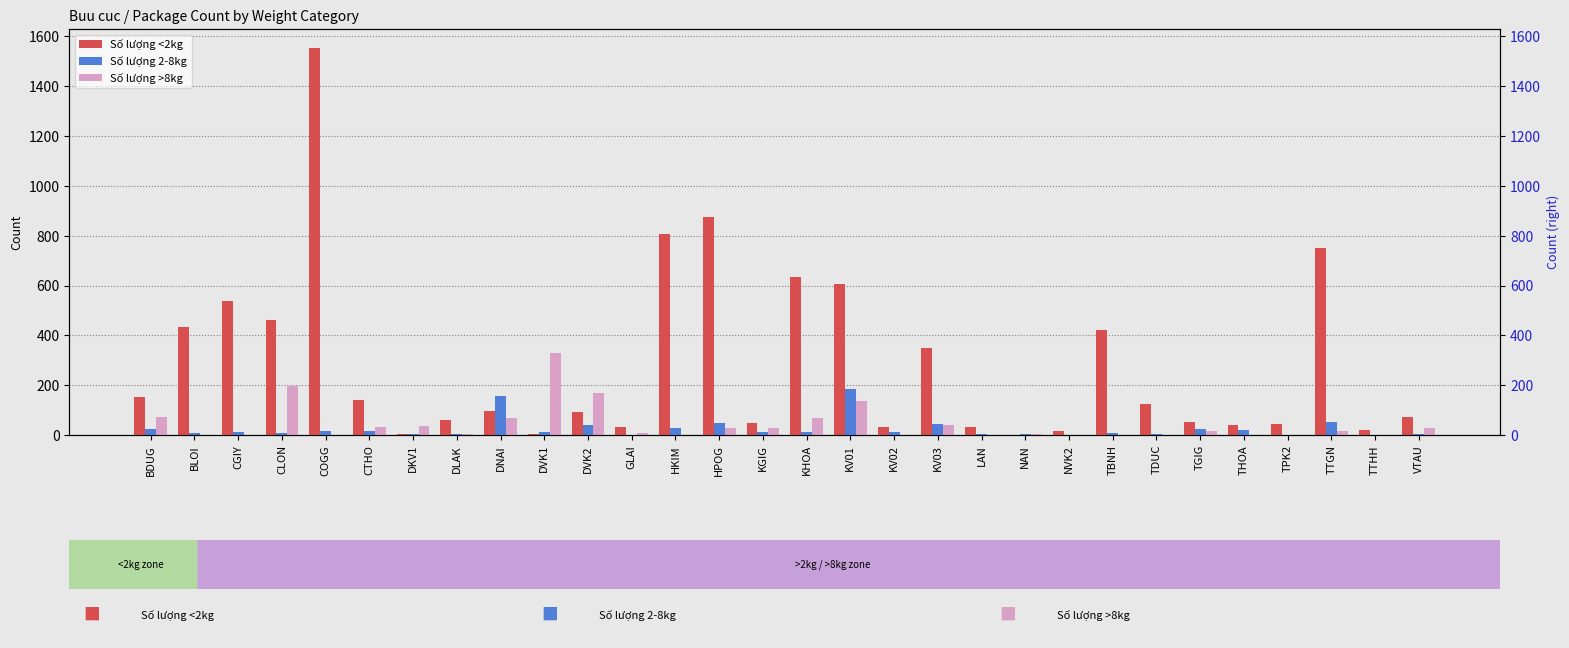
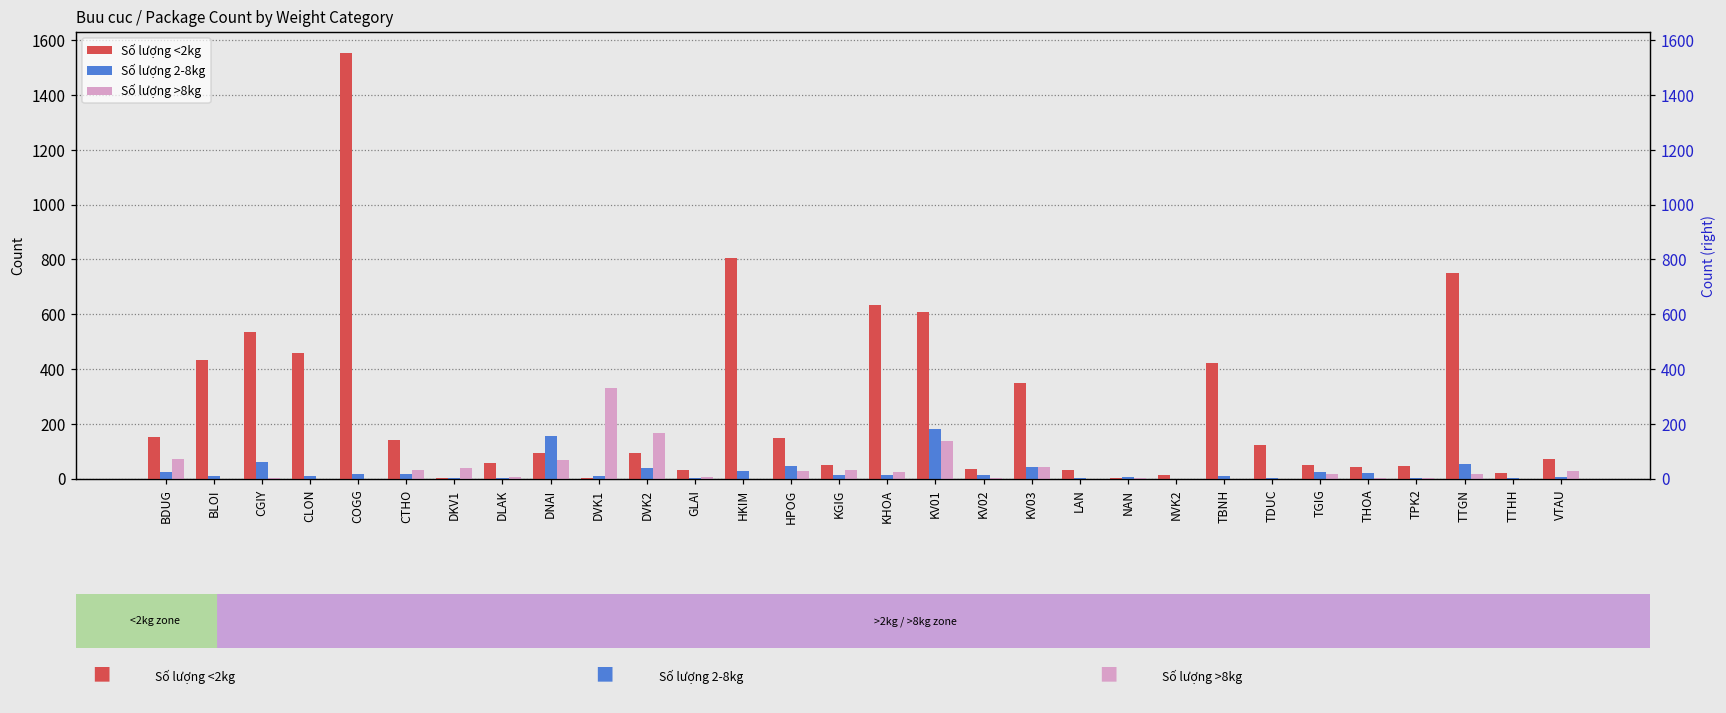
  {
    "Số lượng <2kg": {
      "BDUG": 150,
      "BLOI": 430,
      "CGIY": 540,
      "CLON": 460,
      "COGG": 1550,
      "CTHO": 140,
      "DLAK": 60,
      "DNAI": 100,
      "DVK2": 90,
      "GLAI": 30,
      "HKIM": 810,
-     "HPOG": 880,
+     "HPOG": 150,
      "KGIG": 50,
      "KHOA": 630,
      "KV01": 610,
      "KV02": 30,
      "KV03": 350,
      "LAN": 30,
      "NVK2": 20,
      "TBNH": 420,
      "TDUC": 120,
      "TGIG": 50,
      "THOA": 40,
      "TPK2": 50,
      "TTGN": 750,
      "TTHH": 20,
      "VTAU": 70
    },
    "Số lượng 2-8kg": {
      "BDUG": 20,
-     "CGIY": 10,
+     "CGIY": 60,
      "COGG": 20,
      "CTHO": 20,
      "DNAI": 160,
      "DVK1": 10,
      "DVK2": 40,
      "HKIM": 30,
      "HPOG": 50,
      "KGIG": 10,
      "KHOA": 10,
      "KV01": 180,
      "KV02": 10,
      "KV03": 40,
      "NVK2": 0,
      "TGIG": 20,
      "THOA": 20,
      "TTGN": 50
    },
    "Số lượng >8kg": {
      "BDUG": 70,
      "BLOI": 0,
-     "CLON": 200,
+     "CLON": 0,
      "COGG": 0,
      "CTHO": 30,
      "DKV1": 40,
      "DNAI": 70,
      "DVK1": 330,
      "DVK2": 170,
      "HKIM": 0,
      "HPOG": 30,
      "KGIG": 30,
-     "KHOA": 70,
+     "KHOA": 20,
      "KV01": 140,
      "KV03": 40,
      "LAN": 0,
      "NVK2": 0,
      "TBNH": 0,
      "TDUC": 0,
      "TGIG": 20,
      "TTGN": 20,
      "TTHH": 0,
      "VTAU": 30
    }
  }
